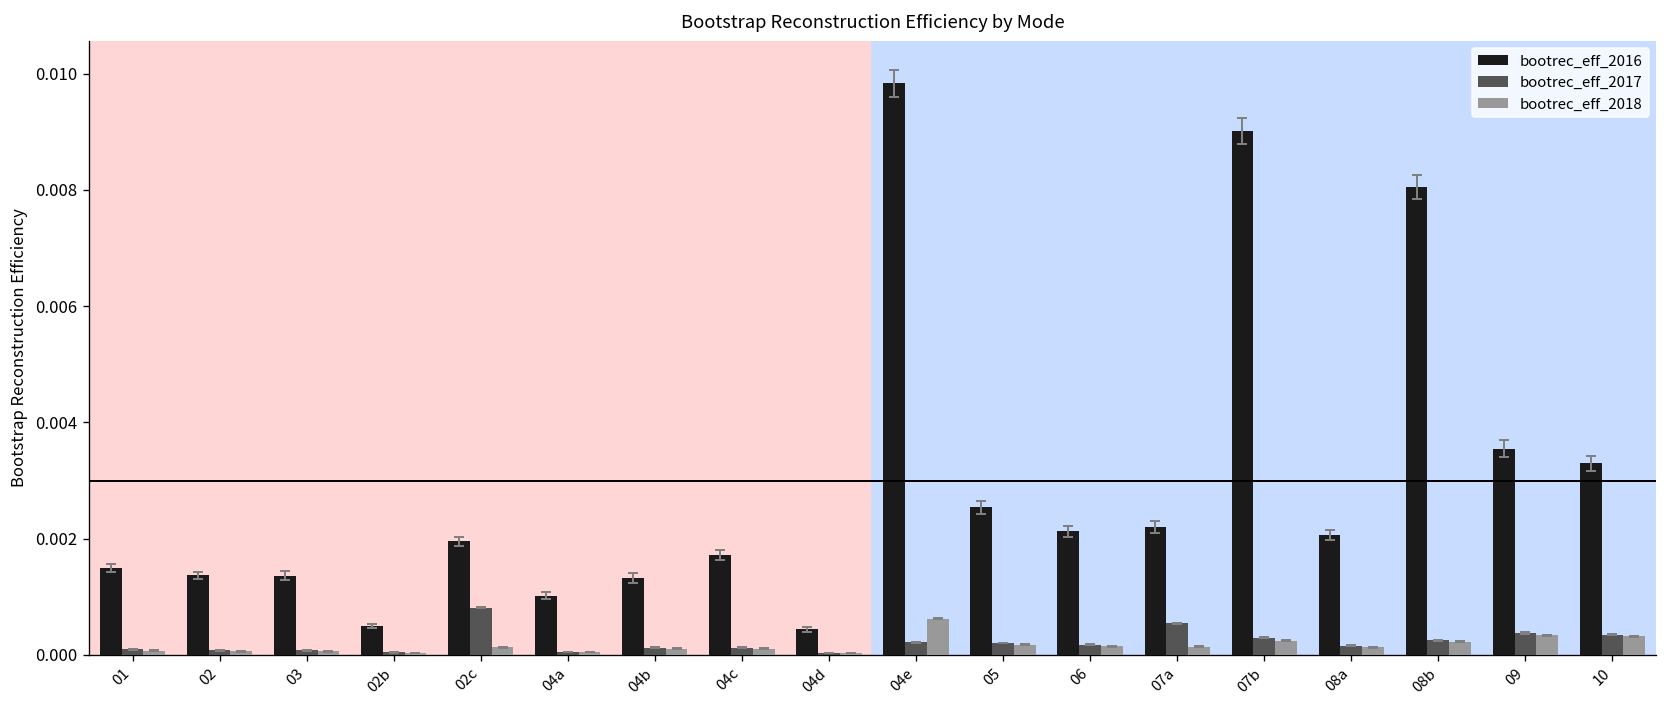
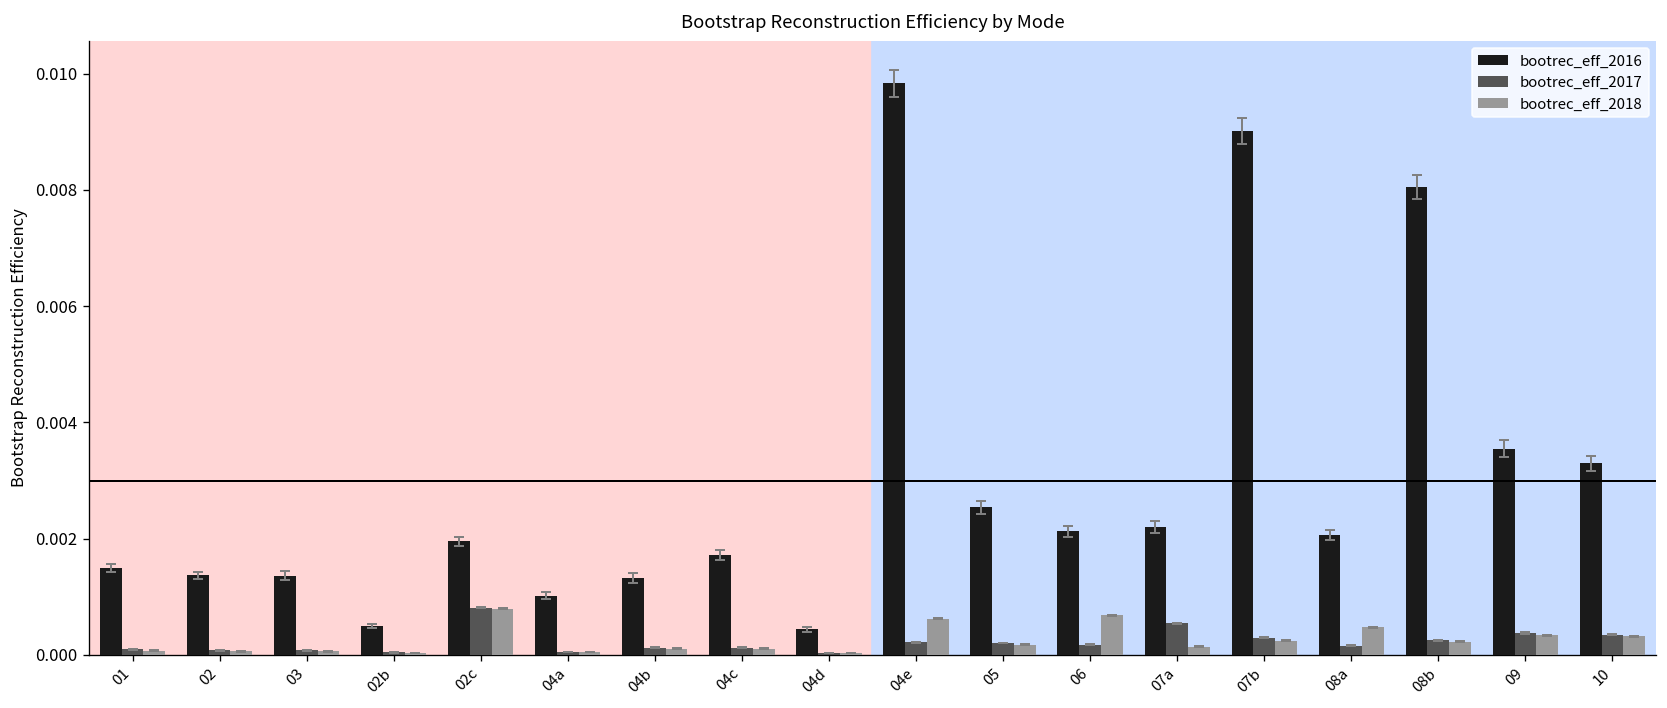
  {
    "bootrec_eff_2016": {
      "01": 0.0015,
      "02": 0.0014,
      "03": 0.0014,
      "02b": 0.0005,
      "02c": 0.0020,
      "04a": 0.0010,
      "04b": 0.0013,
      "04c": 0.0017,
      "04d": 0.0004,
      "04e": 0.0098,
      "05": 0.0025,
      "06": 0.0021,
      "07a": 0.0022,
      "07b": 0.0090,
      "08a": 0.0021,
      "08b": 0.0081,
      "09": 0.0035,
      "10": 0.0033
    },
    "bootrec_eff_2017": {
      "01": 0.0001,
      "02": 0.0001,
      "03": 0.0001,
      "02c": 0.0008,
      "04a": 0.0001,
      "04b": 0.0001,
      "04c": 0.0001,
      "04e": 0.0002,
      "05": 0.0002,
      "06": 0.0002,
      "07a": 0.0005,
      "07b": 0.0003,
      "08a": 0.0002,
      "08b": 0.0002,
      "09": 0.0004,
      "10": 0.0003
    },
    "bootrec_eff_2018": {
      "01": 0.0001,
      "02": 0.0001,
      "03": 0.0001,
-     "02c": 0.0001,
+     "02c": 0.0008,
      "04b": 0.0001,
      "04c": 0.0001,
      "04e": 0.0006,
      "05": 0.0002,
-     "06": 0.0001,
+     "06": 0.0007,
      "07a": 0.0001,
      "07b": 0.0002,
-     "08a": 0.0001,
+     "08a": 0.0005,
      "08b": 0.0002,
      "09": 0.0003,
      "10": 0.0003
    }
  }
